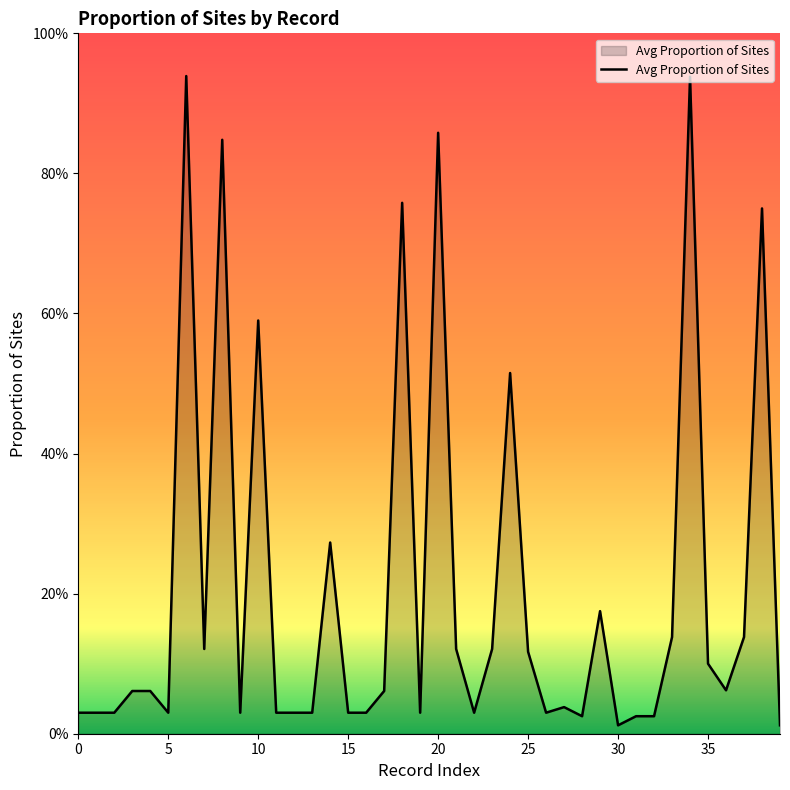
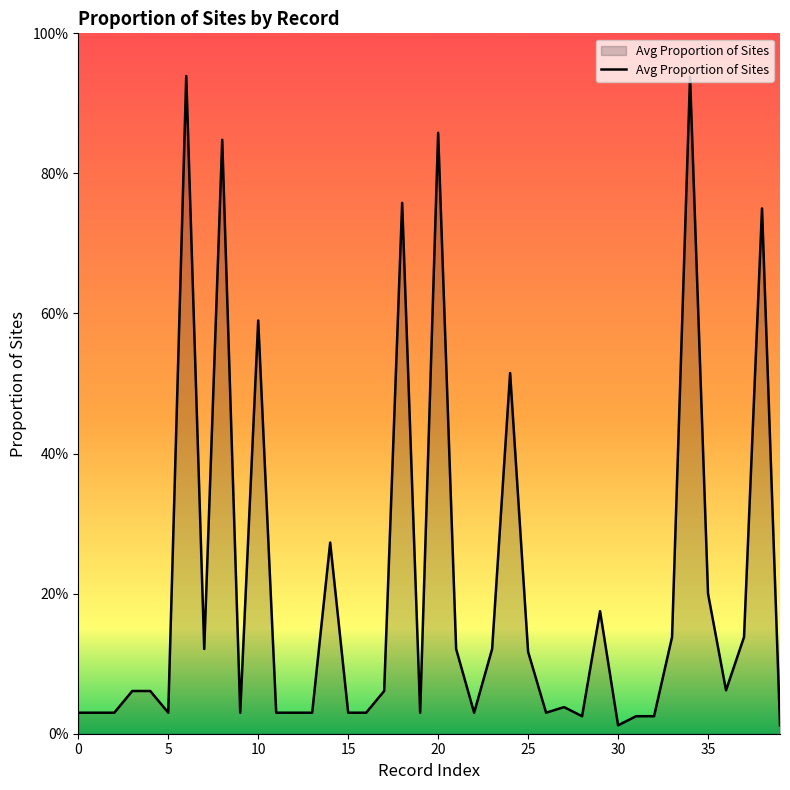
  {
    "0": "3%",
    "5": "3%",
    "10": "59%",
    "15": "3%",
    "20": "86%",
    "25": "12%",
    "30": "1%",
-   "35": "10%"
+   "35": "20%"
  }
